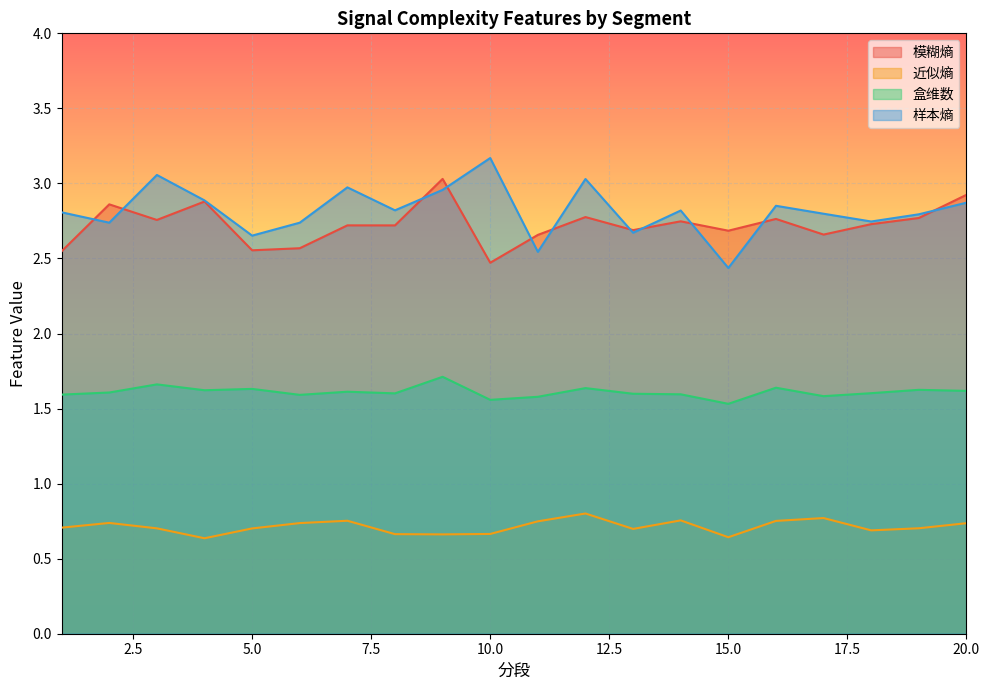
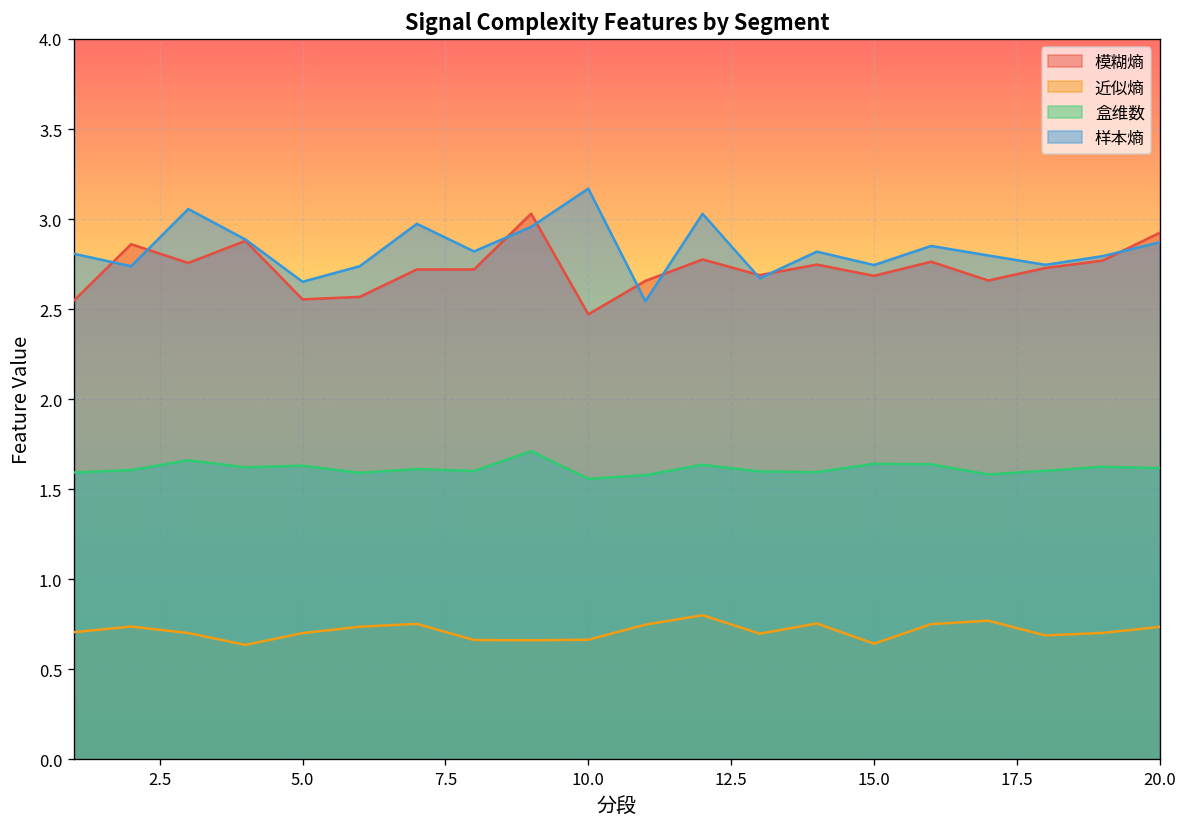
  {
    "模糊熵": {
      "5.0": 2.55,
      "10.0": 2.47,
      "15.0": 2.69,
      "20.0": 2.92
    },
    "近似熵": {
      "5.0": 0.70,
      "10.0": 0.66,
      "15.0": 0.64,
      "20.0": 0.74
    },
    "盒维数": {
      "5.0": 1.63,
      "10.0": 1.56,
-     "15.0": 1.53,
+     "15.0": 1.64,
      "20.0": 1.62
    },
    "样本熵": {
      "5.0": 2.65,
      "10.0": 3.17,
-     "15.0": 2.44,
+     "15.0": 2.74,
      "20.0": 2.87
    }
  }
